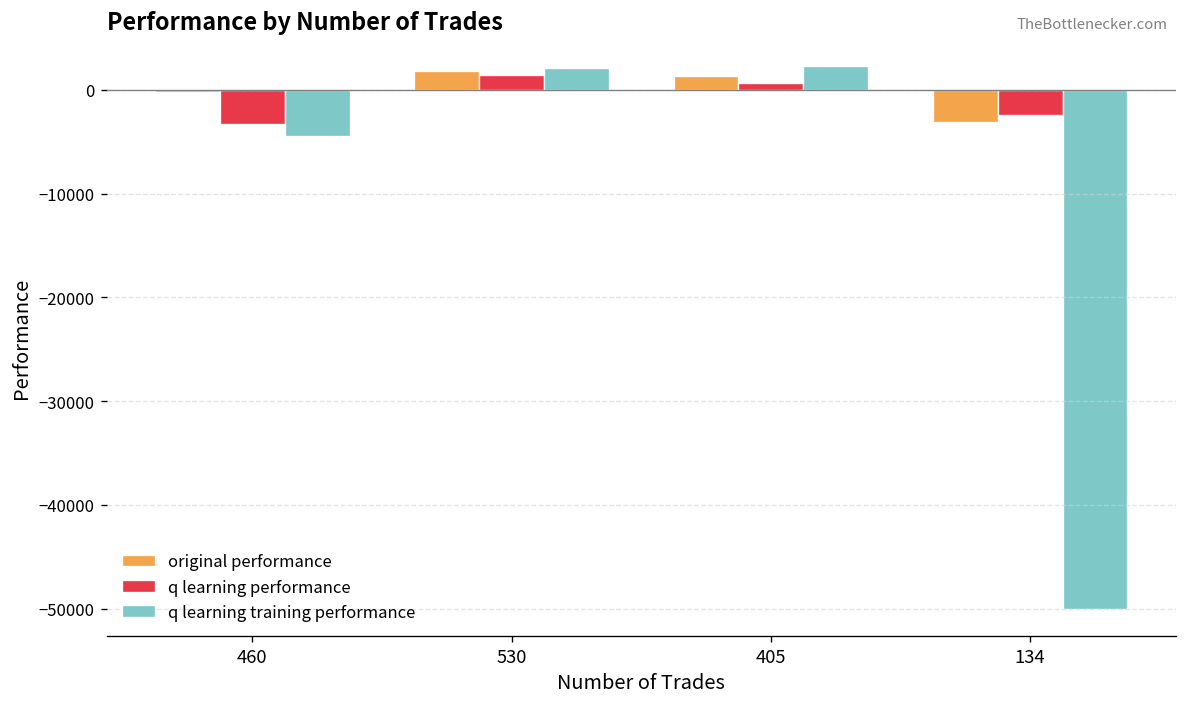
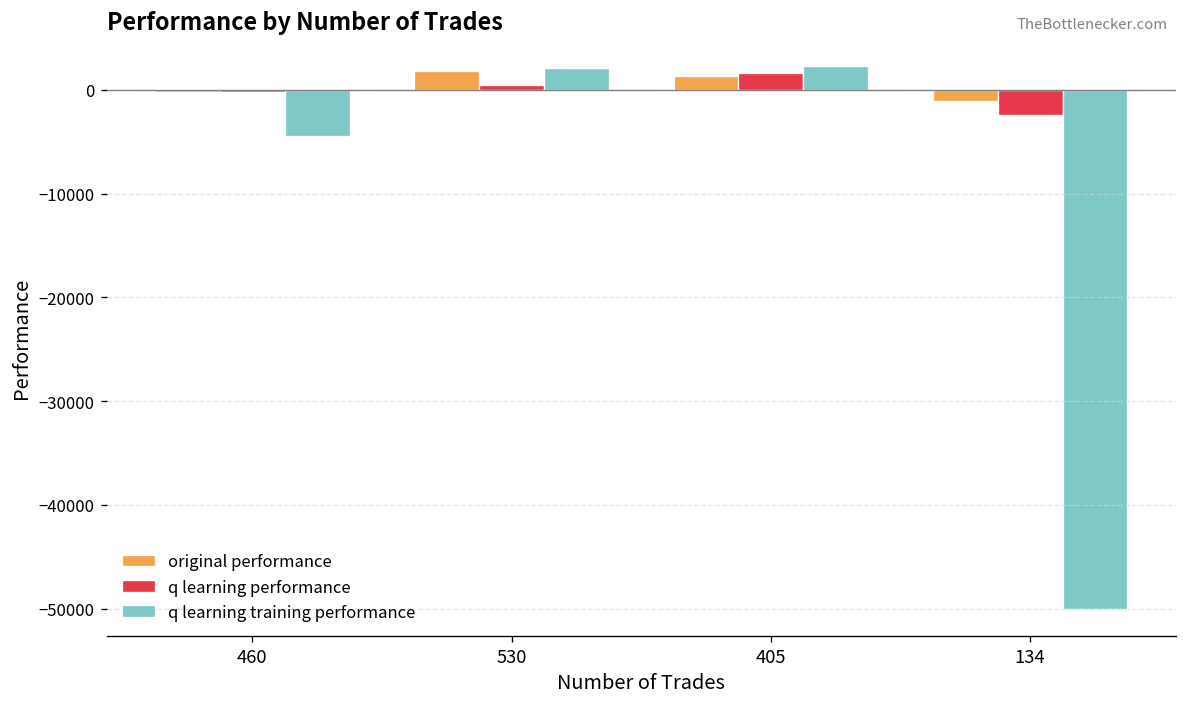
  {
    "original performance": {
      "530": 2000,
      "405": 1000,
-     "134": -3000
+     "134": -1000
    },
    "q learning performance": {
-     "460": -3000,
-     "530": 1400,
-     "405": 1000,
+     "460": 0,
+     "530": 500,
+     "405": 2000,
      "134": -2000
    },
    "q learning training performance": {
      "460": -4000,
      "530": 2000,
      "405": 2000,
      "134": -50000
    }
  }
